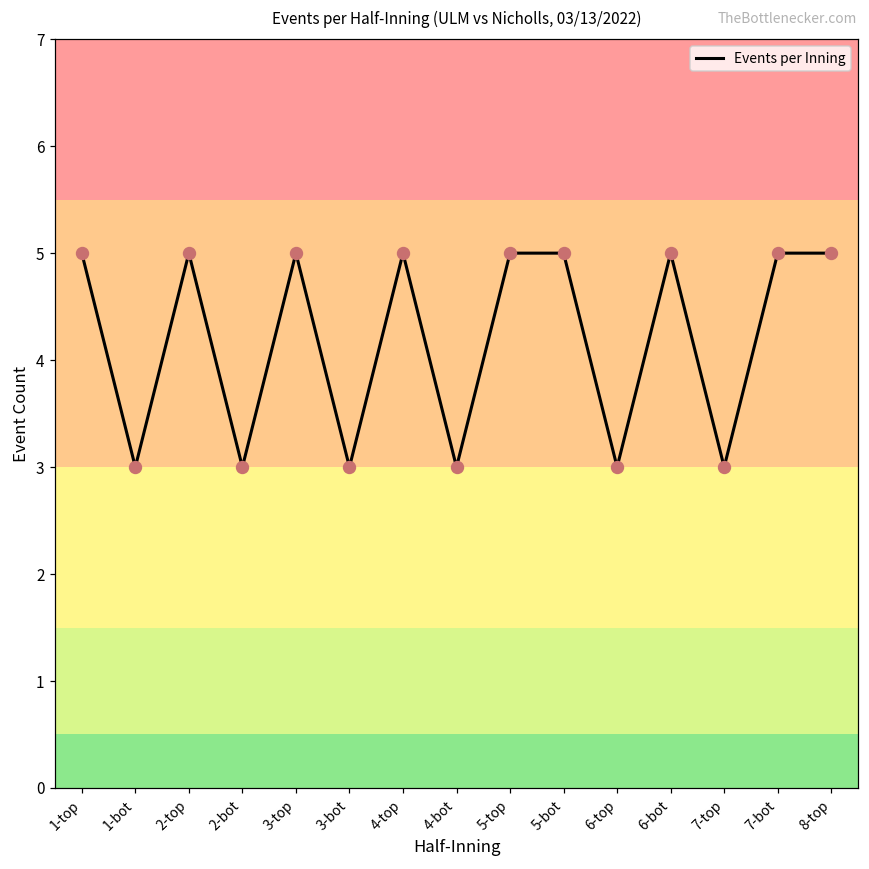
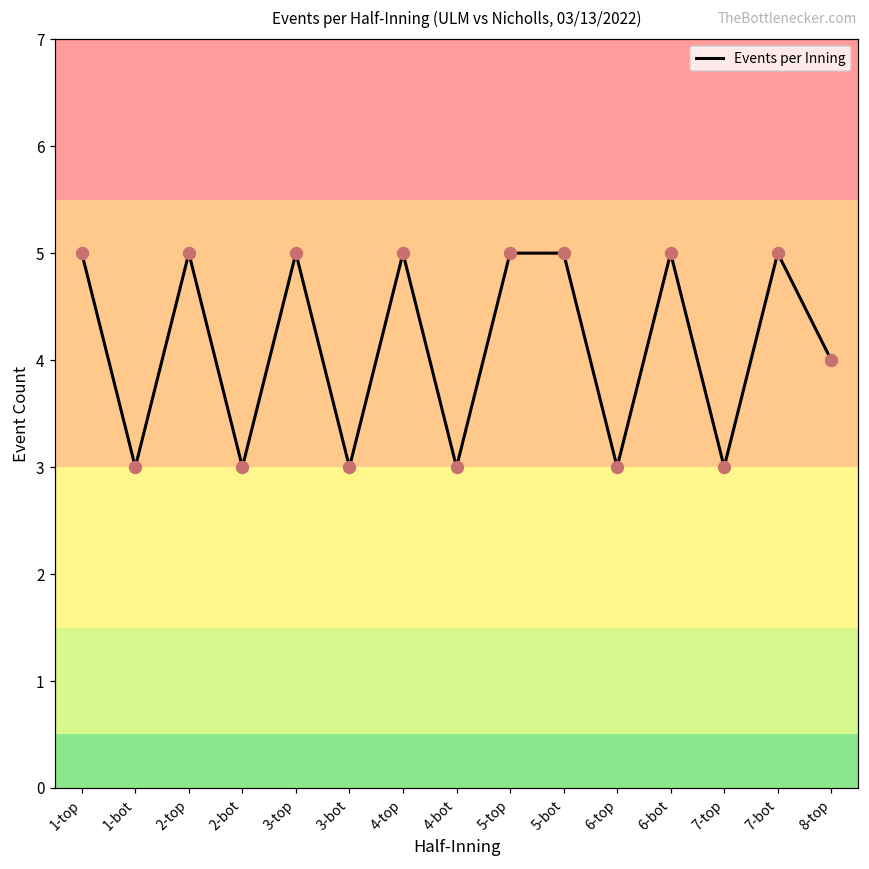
  {
    "1-top": 5,
    "1-bot": 3,
    "2-top": 5,
    "2-bot": 3,
    "3-top": 5,
    "3-bot": 3,
    "4-top": 5,
    "4-bot": 3,
    "5-top": 5,
    "5-bot": 5,
    "6-top": 3,
    "6-bot": 5,
    "7-top": 3,
    "7-bot": 5,
-   "8-top": 5
+   "8-top": 4
  }
